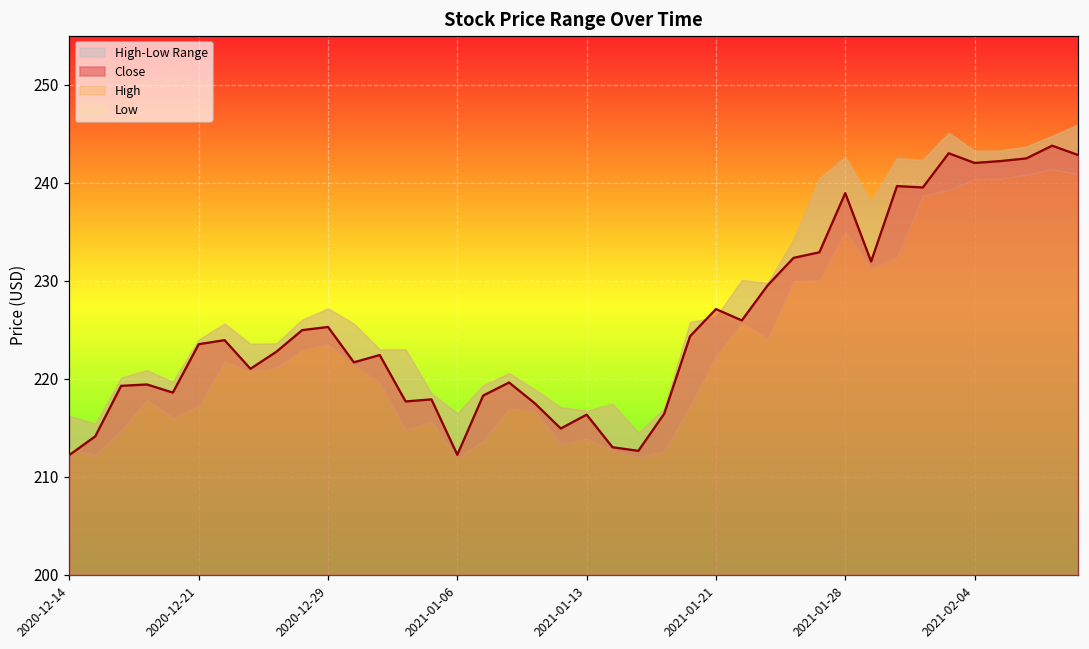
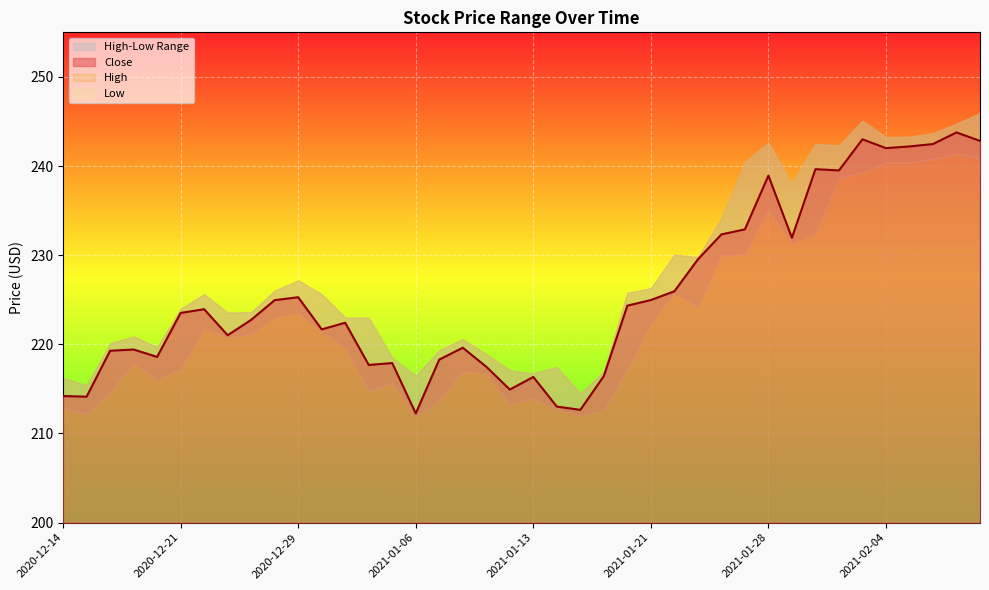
  {
    "Close": {
-     "2020-12-14": 212,
+     "2020-12-14": 214,
      "2020-12-21": 224,
      "2020-12-29": 225,
      "2021-01-06": 212,
      "2021-01-13": 216,
-     "2021-01-21": 227,
+     "2021-01-21": 225,
      "2021-01-28": 239,
      "2021-02-04": 242
    }
  }
